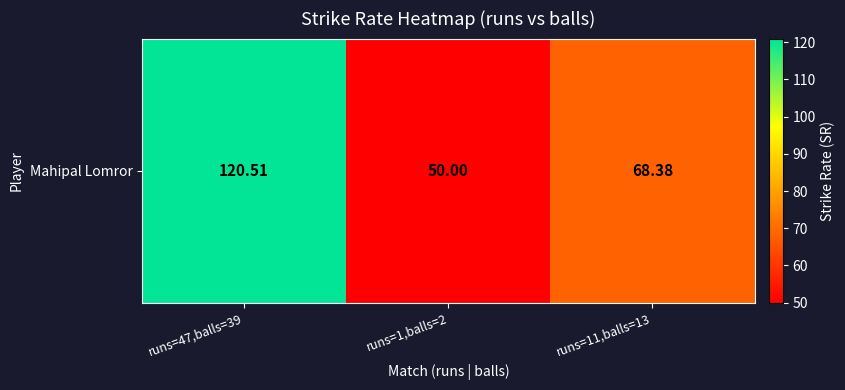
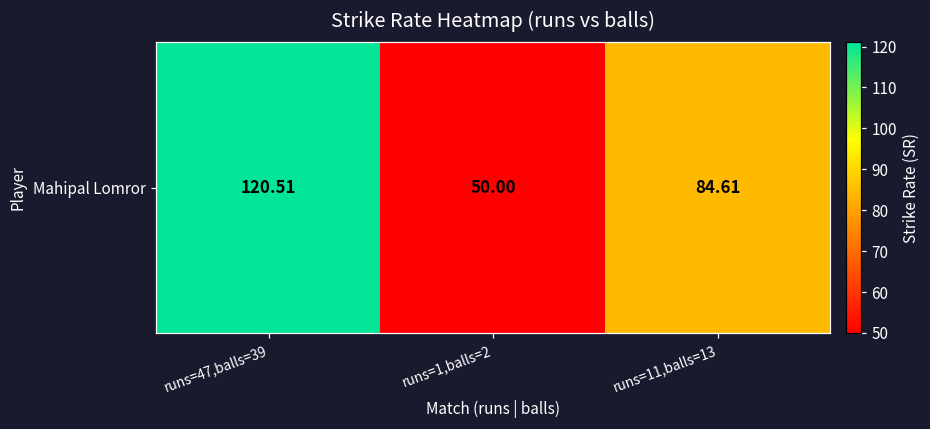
  {
    "Mahipal Lomror": {
      "runs=47,balls=39": 120.51,
      "runs=1,balls=2": 50.00,
-     "runs=11,balls=13": 68.38
+     "runs=11,balls=13": 84.61
    }
  }
